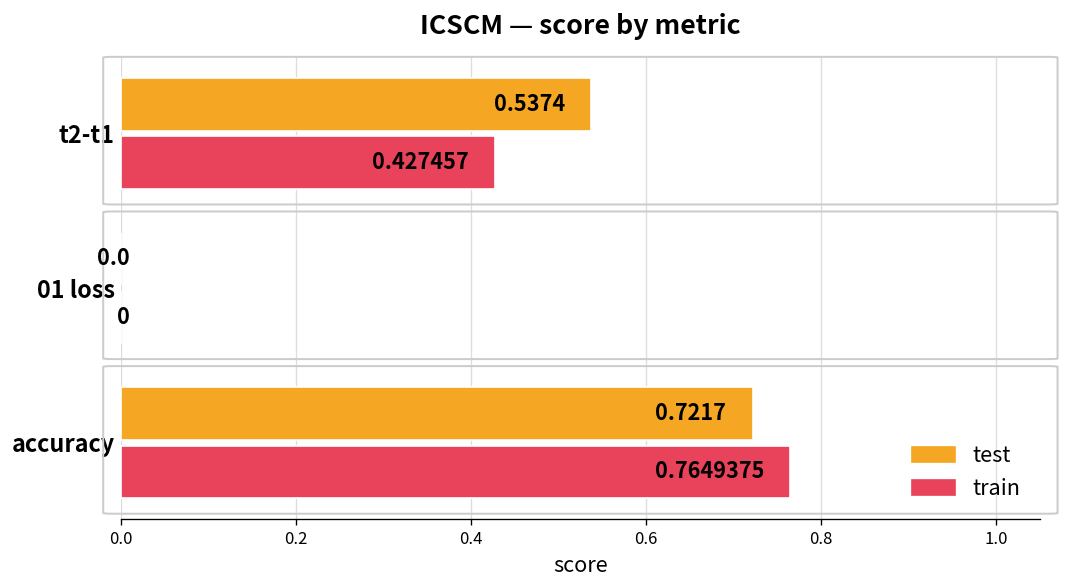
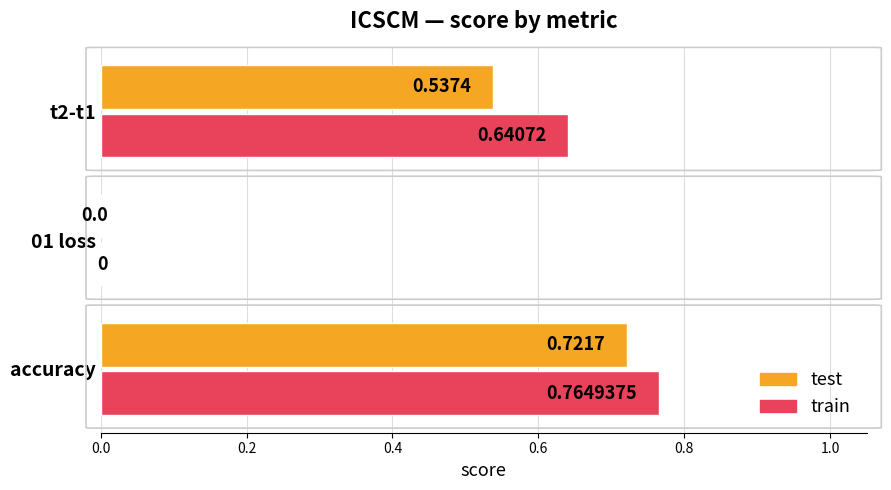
  {
    "test": {
      "t2-t1": 0.5374,
      "01 loss": 0.0,
      "accuracy": 0.7217
    },
    "train": {
-     "t2-t1": 0.427457,
+     "t2-t1": 0.64072,
      "01 loss": 0,
      "accuracy": 0.7649375
    }
  }
